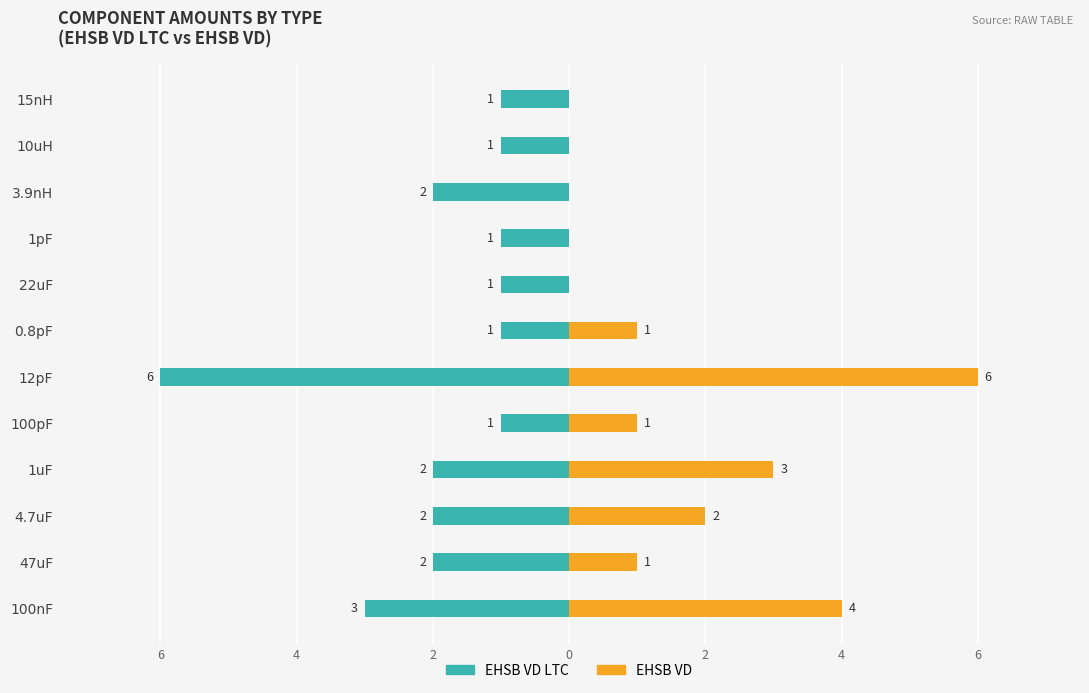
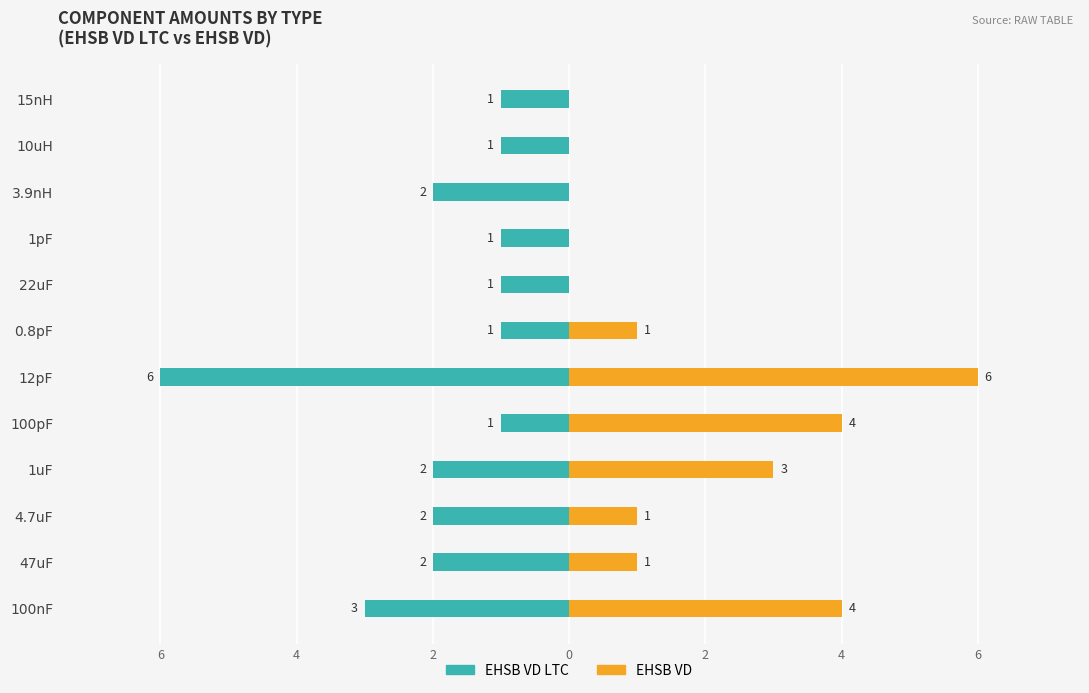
  {
    "EHSB VD": {
      "0.8pF": 1,
      "12pF": 6,
-     "100pF": 1,
+     "100pF": 4,
      "1uF": 3,
-     "4.7uF": 2,
+     "4.7uF": 1,
      "47uF": 1,
      "100nF": 4
    }
  }
